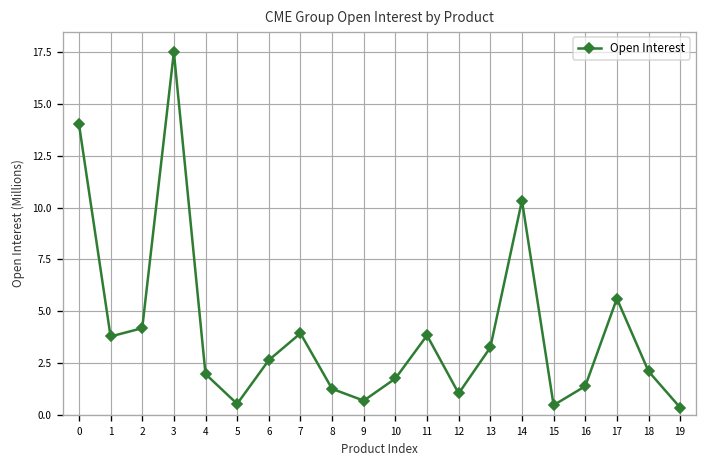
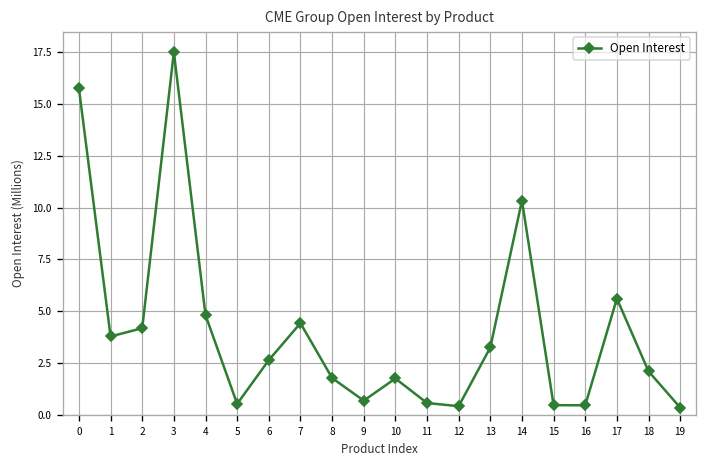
  {
-   "0": 14.0,
+   "0": 15.8,
    "1": 3.8,
    "2": 4.2,
    "3": 17.5,
-   "4": 2.0,
+   "4": 4.8,
    "5": 0.5,
    "6": 2.6,
-   "7": 3.9,
-   "8": 1.3,
+   "7": 4.4,
+   "8": 1.8,
    "9": 0.7,
    "10": 1.8,
-   "11": 3.8,
-   "12": 1.0,
+   "11": 0.6,
+   "12": 0.4,
    "13": 3.3,
    "14": 10.3,
    "15": 0.5,
-   "16": 1.4,
+   "16": 0.5,
    "17": 5.6,
    "18": 2.1,
    "19": 0.4
  }
